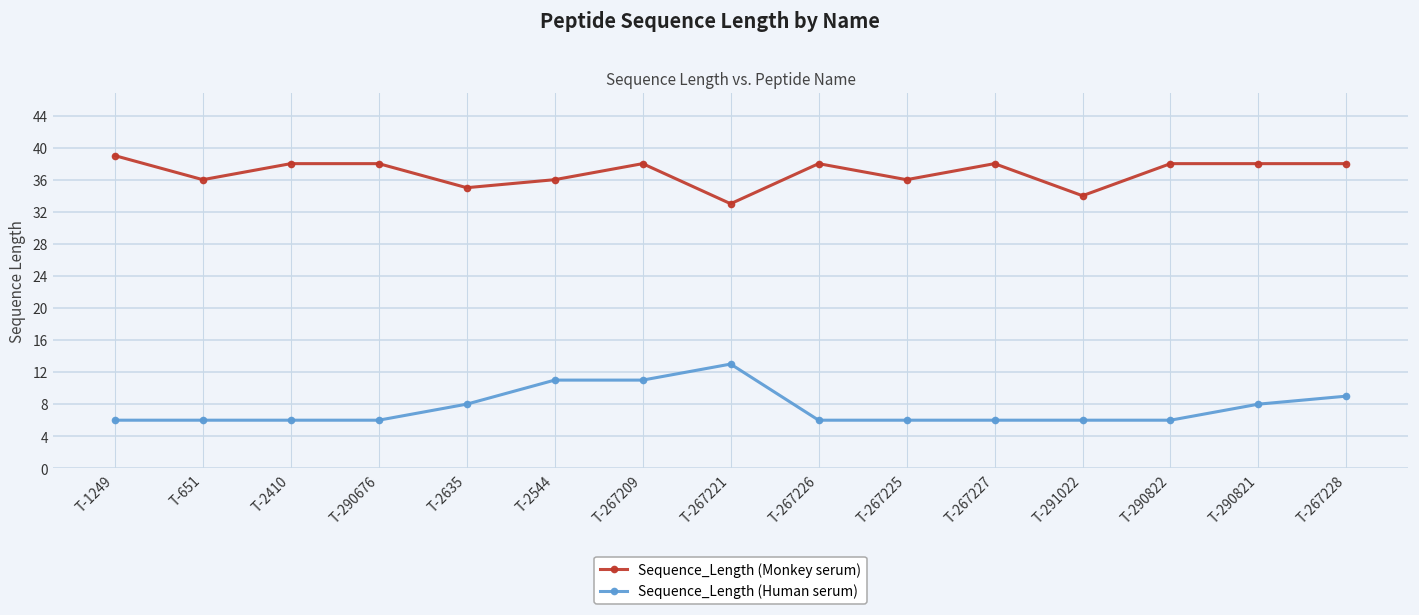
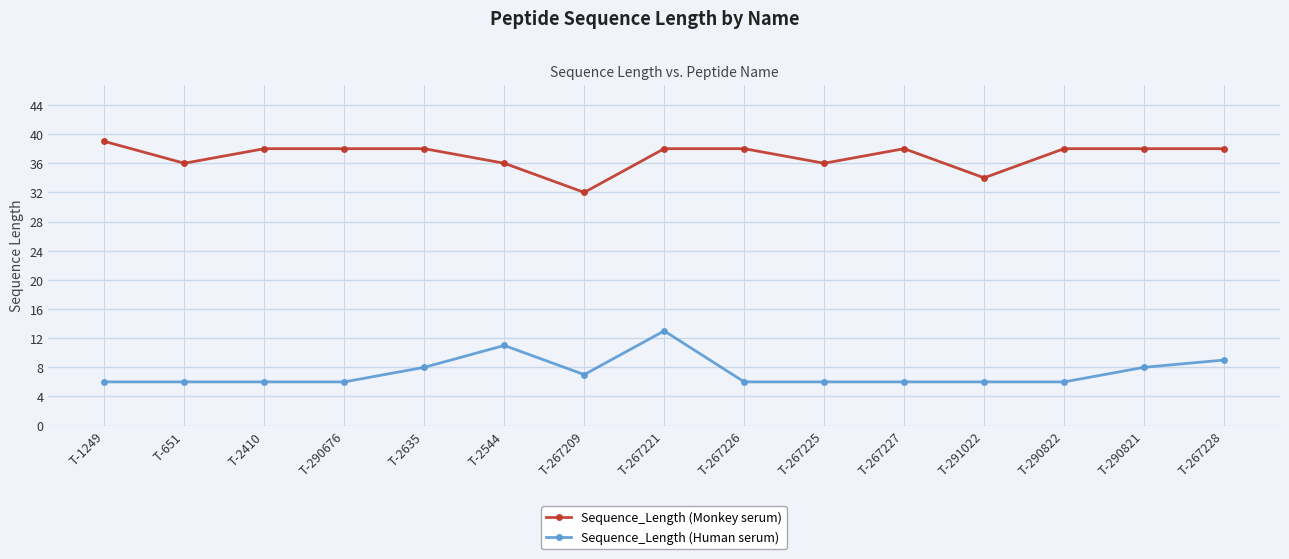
  {
    "Sequence_Length (Monkey serum)": {
      "T-1249": 39,
      "T-651": 36,
      "T-2410": 38,
      "T-290676": 38,
-     "T-2635": 35,
+     "T-2635": 38,
      "T-2544": 36,
-     "T-267209": 38,
-     "T-267221": 33,
+     "T-267209": 32,
+     "T-267221": 38,
      "T-267226": 38,
      "T-267225": 36,
      "T-267227": 38,
      "T-291022": 34,
      "T-290822": 38,
      "T-290821": 38,
      "T-267228": 38
    },
    "Sequence_Length (Human serum)": {
      "T-1249": 6,
      "T-651": 6,
      "T-2410": 6,
      "T-290676": 6,
      "T-2635": 8,
      "T-2544": 11,
-     "T-267209": 11,
+     "T-267209": 7,
      "T-267221": 13,
      "T-267226": 6,
      "T-267225": 6,
      "T-267227": 6,
      "T-291022": 6,
      "T-290822": 6,
      "T-290821": 8,
      "T-267228": 9
    }
  }
